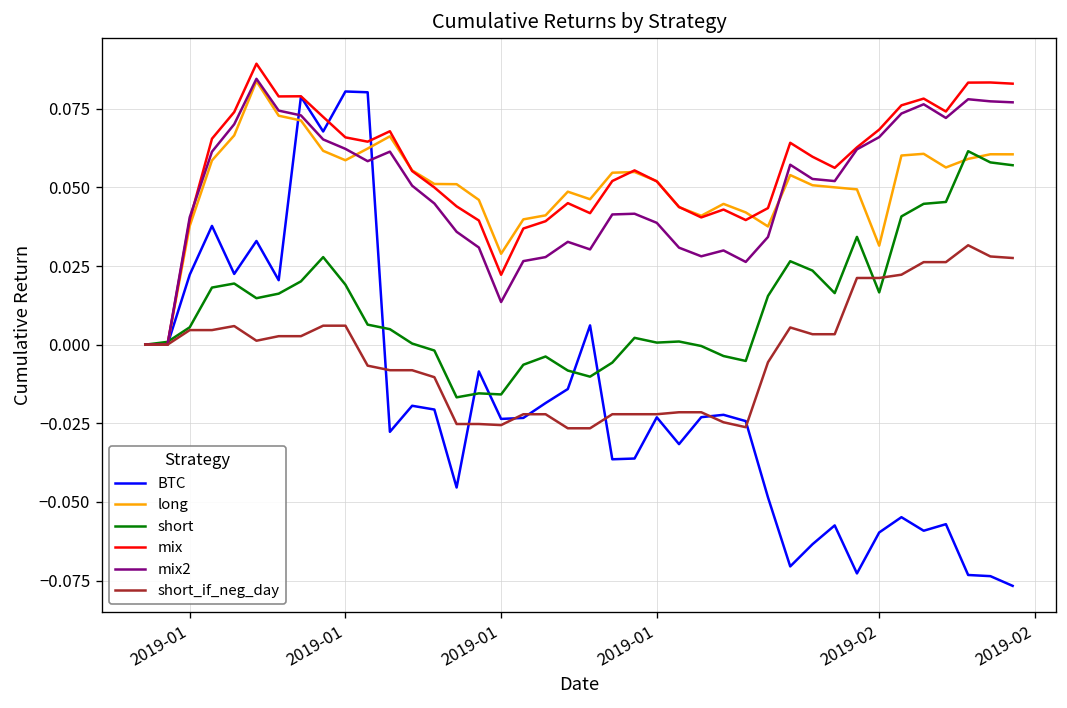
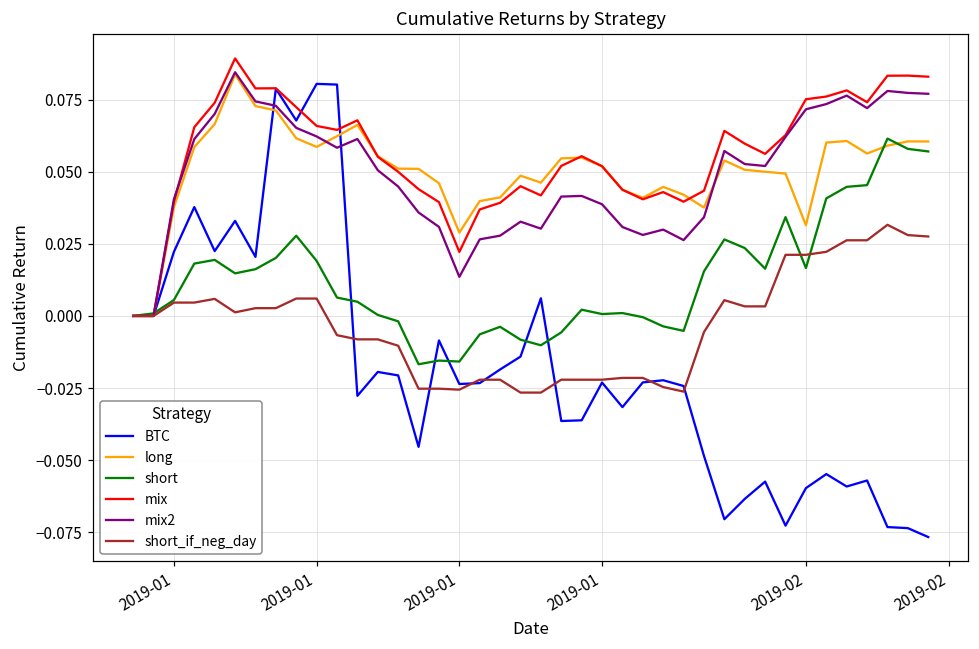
  {
    "BTC": {
      "2019-02": -0.060
    },
    "long": {
      "2019-02": 0.031
    },
    "short": {
      "2019-02": 0.017
    },
    "mix": {
-     "2019-02": 0.068
+     "2019-02": 0.075
    },
    "mix2": {
-     "2019-02": 0.066
+     "2019-02": 0.072
    },
    "short_if_neg_day": {
      "2019-02": 0.021
    }
  }
